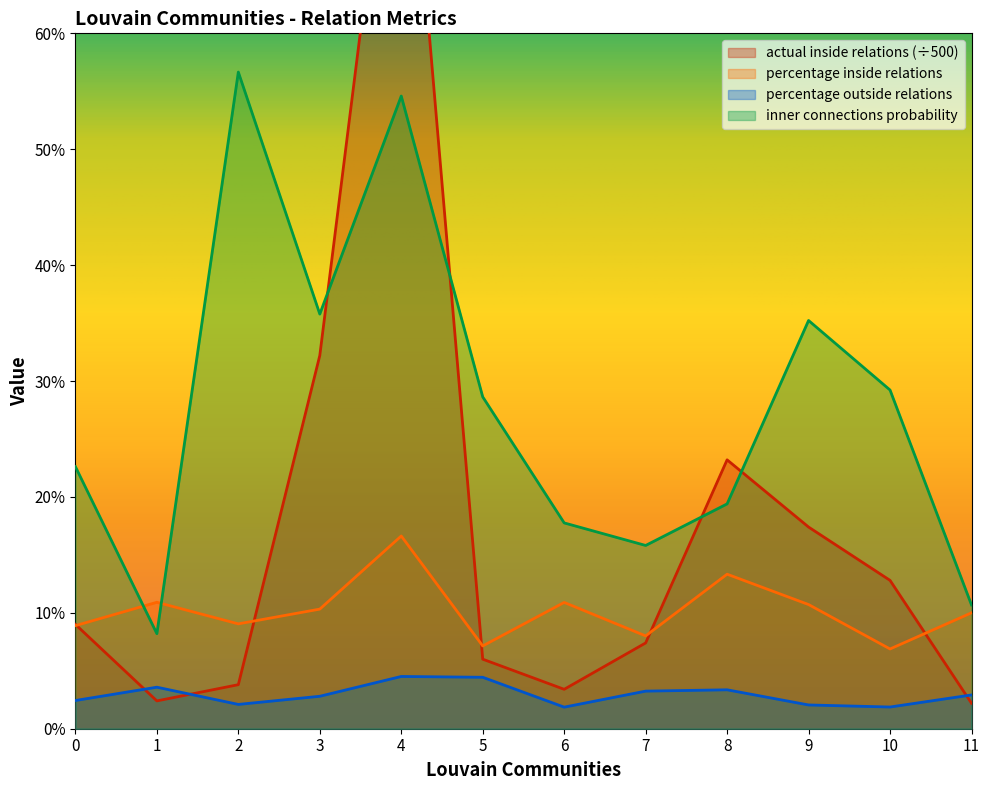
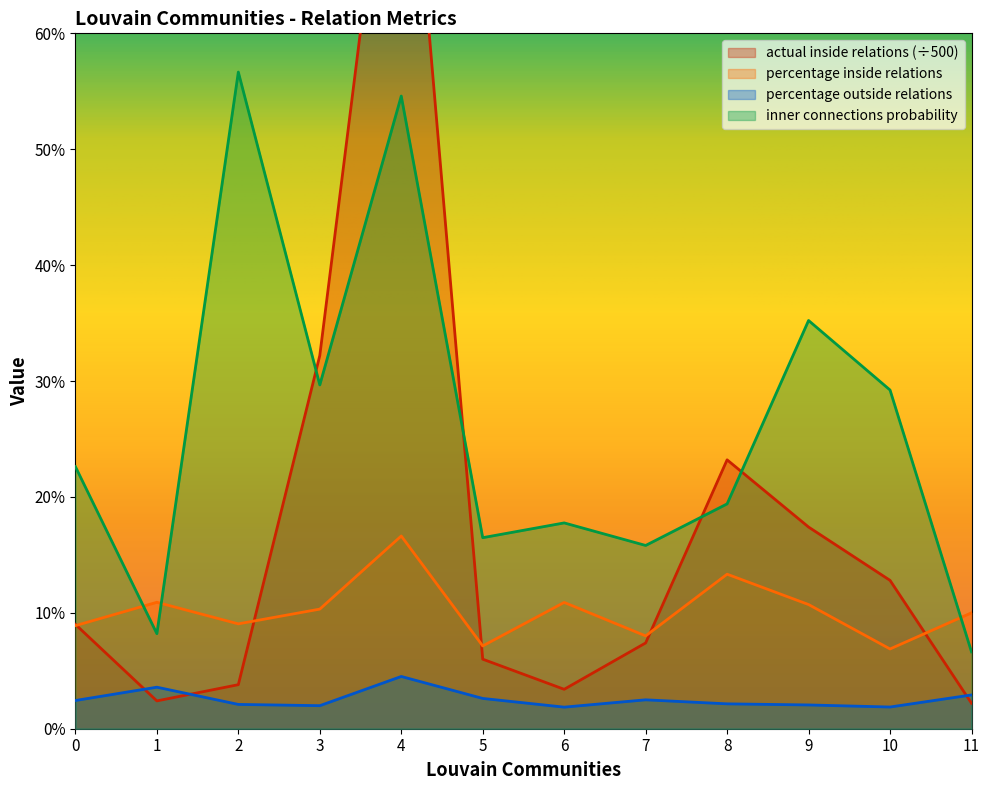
  {
    "percentage outside relations": {
      "0": "2.4%",
      "1": "3.6%",
      "2": "2.1%",
-     "3": "2.8%",
+     "3": "2.0%",
      "4": "4.5%",
-     "5": "4.4%",
+     "5": "2.6%",
      "6": "1.9%",
-     "7": "3.2%",
-     "8": "3.4%",
+     "7": "2.5%",
+     "8": "2.1%",
      "9": "2.1%",
      "10": "1.9%",
      "11": "2.9%"
    },
    "inner connections probability": {
      "0": "22.6%",
      "1": "8.2%",
      "2": "56.7%",
-     "3": "35.8%",
+     "3": "29.7%",
      "4": "54.6%",
-     "5": "28.6%",
+     "5": "16.5%",
      "6": "17.8%",
      "7": "15.8%",
      "8": "19.4%",
      "9": "35.2%",
      "10": "29.2%",
-     "11": "10.7%"
+     "11": "6.6%"
    }
  }
